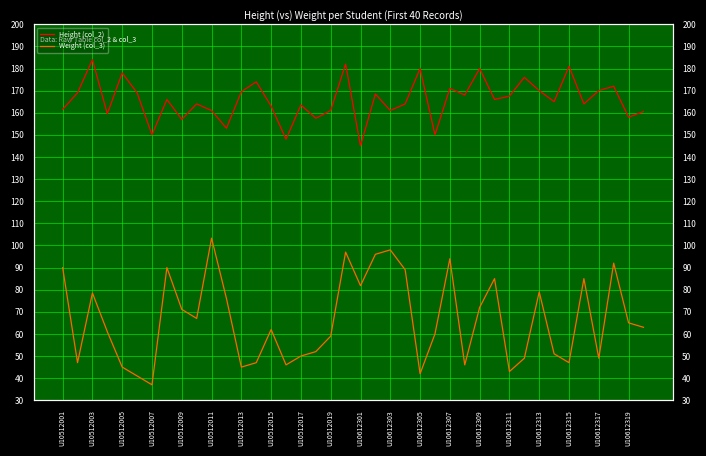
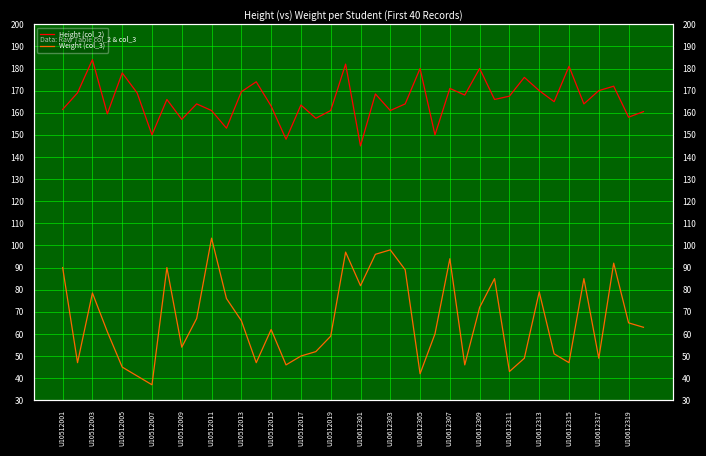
  {
    "Height (col_2)": {
      "U10512001": 162,
      "U10512005": 178,
      "U10512007": 150,
      "U10512009": 157,
      "U10512011": 161,
      "U10512013": 170,
      "U10512015": 163,
      "U10512017": 164,
      "U10512019": 161,
      "U10612301": 145,
      "U10612303": 161,
      "U10612305": 180,
      "U10612307": 171,
      "U10612309": 180,
      "U10612311": 168,
      "U10612313": 170,
      "U10612315": 181,
      "U10612317": 170,
      "U10612319": 158
    },
    "Weight (col_3)": {
      "U10512001": 90,
      "U10512003": 79,
      "U10512005": 45,
      "U10512007": 37,
-     "U10512009": 71,
+     "U10512009": 54,
      "U10512011": 103,
-     "U10512013": 45,
+     "U10512013": 66,
      "U10512015": 62,
      "U10512017": 50,
      "U10512019": 59,
      "U10612301": 82,
      "U10612303": 98,
      "U10612305": 42,
      "U10612307": 94,
      "U10612309": 72,
      "U10612311": 43,
      "U10612313": 79,
      "U10612315": 47,
      "U10612317": 49,
      "U10612319": 65
    }
  }
